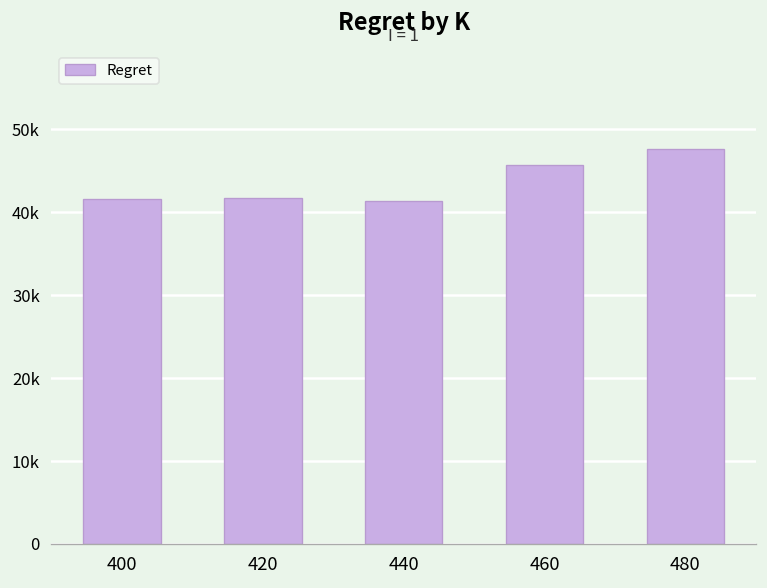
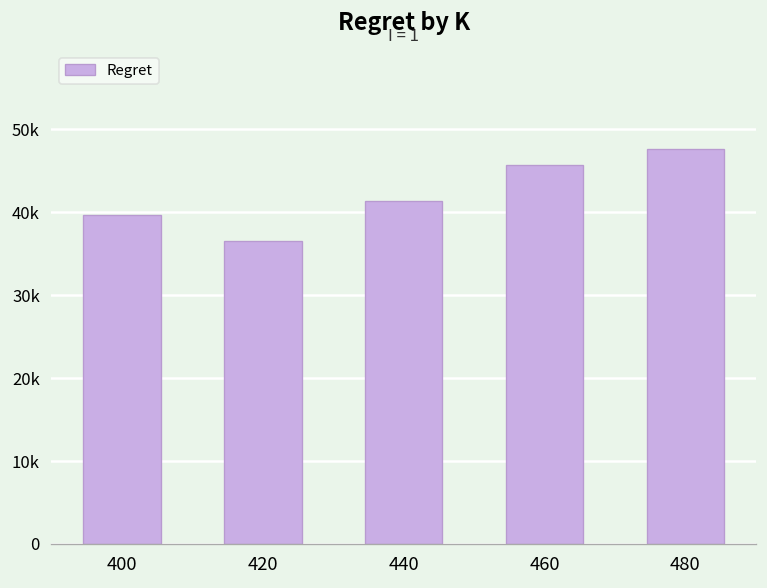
  {
-   "400": 42000,
-   "420": 42000,
+   "400": 40000,
+   "420": 36000,
    "440": 41000,
    "460": 46000,
    "480": 48000
  }
